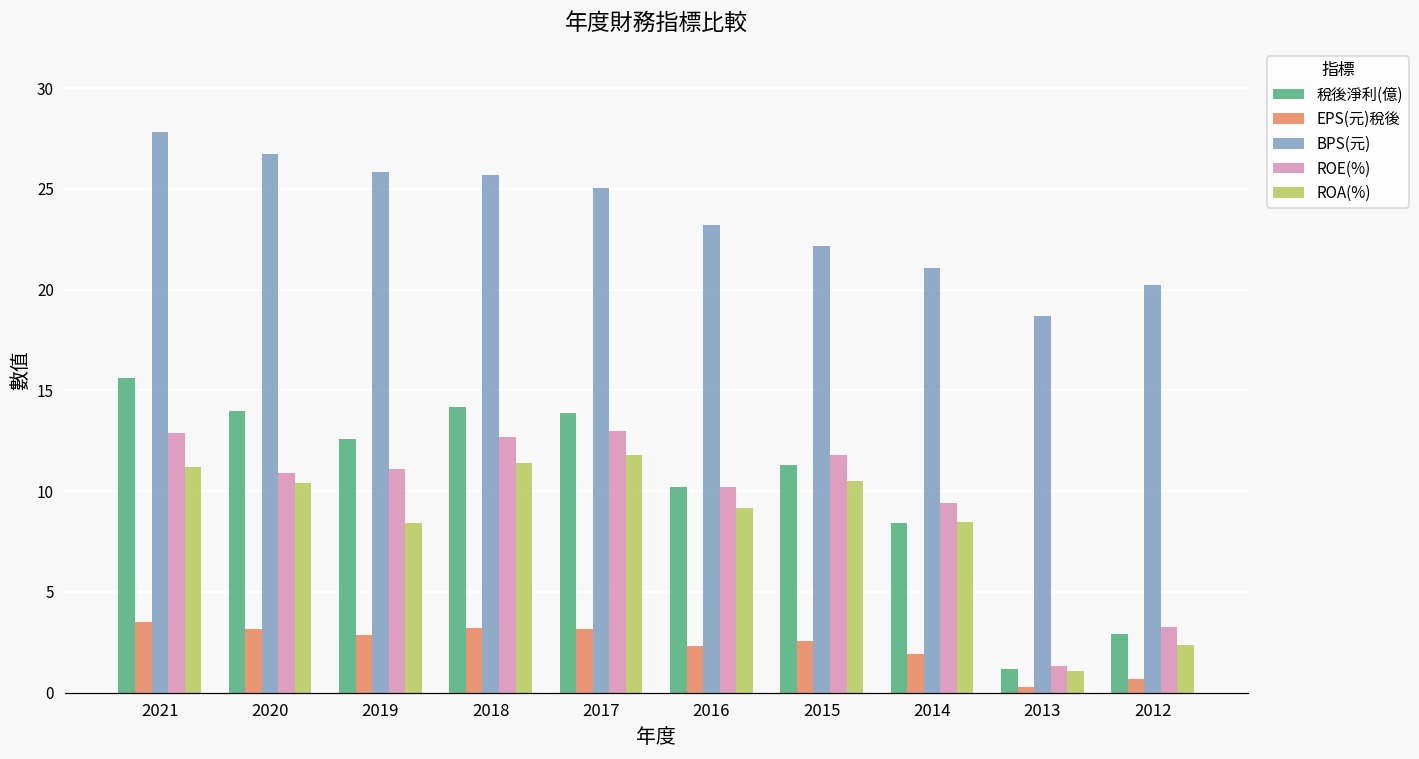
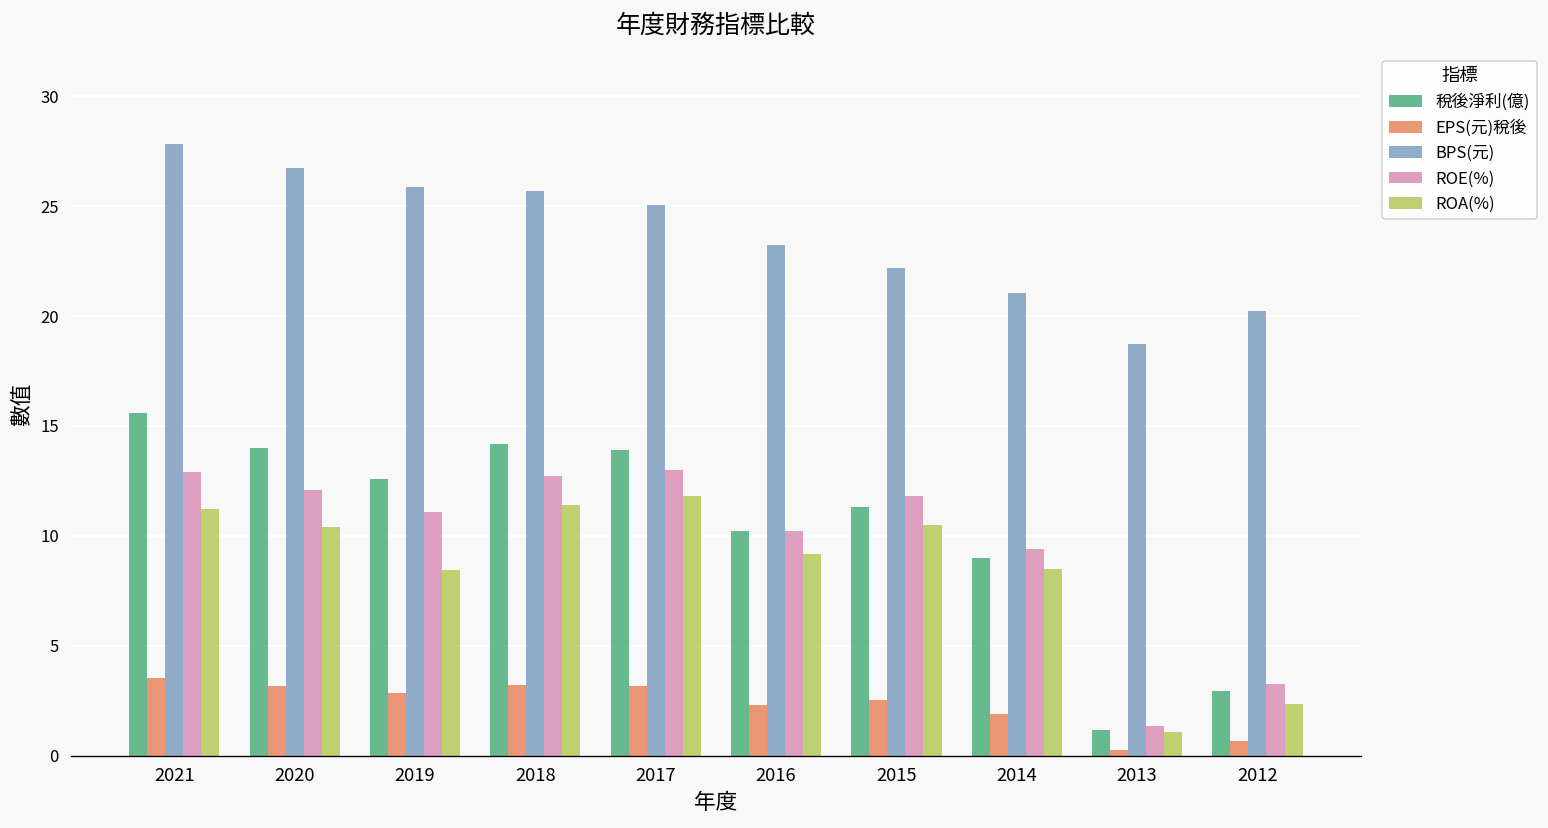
  {
    "稅後淨利(億)": {
      "2021": 15.6,
      "2020": 14.0,
      "2019": 12.6,
      "2018": 14.2,
      "2017": 13.9,
      "2016": 10.2,
      "2015": 11.3,
-     "2014": 8.4,
+     "2014": 9.0,
      "2013": 1.2,
      "2012": 2.9
    },
    "EPS(元)稅後": {
      "2021": 3.5,
      "2020": 3.2,
      "2019": 2.9,
      "2018": 3.2,
      "2017": 3.2,
      "2016": 2.3,
      "2015": 2.6,
      "2014": 1.9,
      "2013": 0.3,
      "2012": 0.7
    },
    "BPS(元)": {
      "2021": 27.8,
      "2020": 26.7,
      "2019": 25.9,
      "2018": 25.7,
      "2017": 25.1,
      "2016": 23.2,
      "2015": 22.2,
      "2014": 21.1,
      "2013": 18.7,
      "2012": 20.2
    },
    "ROE(%)": {
      "2021": 12.9,
-     "2020": 10.9,
+     "2020": 12.1,
      "2019": 11.1,
      "2018": 12.7,
      "2017": 13.0,
      "2016": 10.2,
      "2015": 11.8,
      "2014": 9.4,
      "2013": 1.3,
      "2012": 3.3
    },
    "ROA(%)": {
      "2021": 11.2,
      "2020": 10.4,
      "2019": 8.4,
      "2018": 11.4,
      "2017": 11.8,
      "2016": 9.2,
      "2015": 10.5,
      "2014": 8.5,
      "2013": 1.1,
      "2012": 2.4
    }
  }
